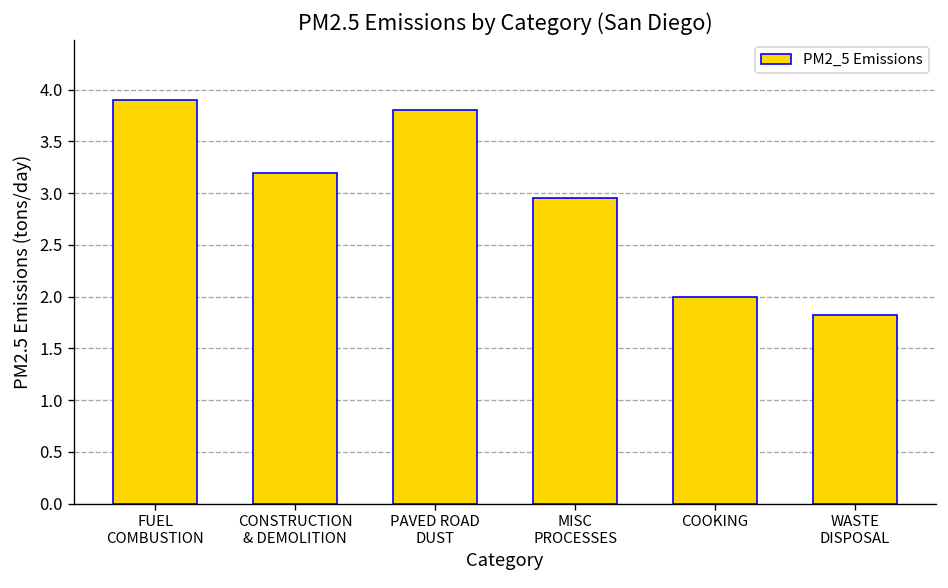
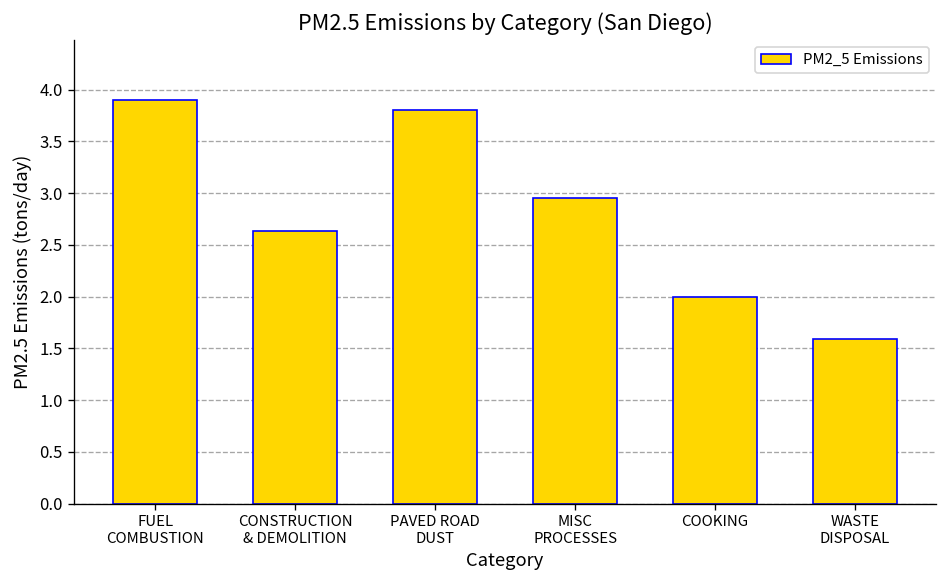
  {
    "FUEL COMBUSTION": 3.9,
-   "CONSTRUCTION & DEMOLITION": 3.2,
+   "CONSTRUCTION & DEMOLITION": 2.6,
    "PAVED ROAD DUST": 3.8,
    "MISC PROCESSES": 3.0,
    "COOKING": 2.0,
-   "WASTE DISPOSAL": 1.8
+   "WASTE DISPOSAL": 1.6
  }
